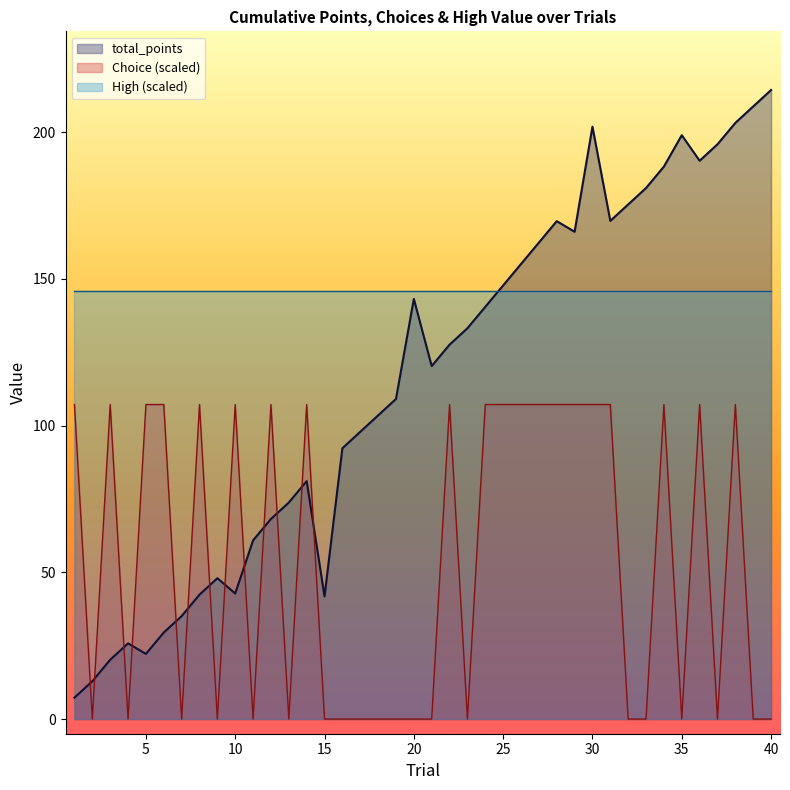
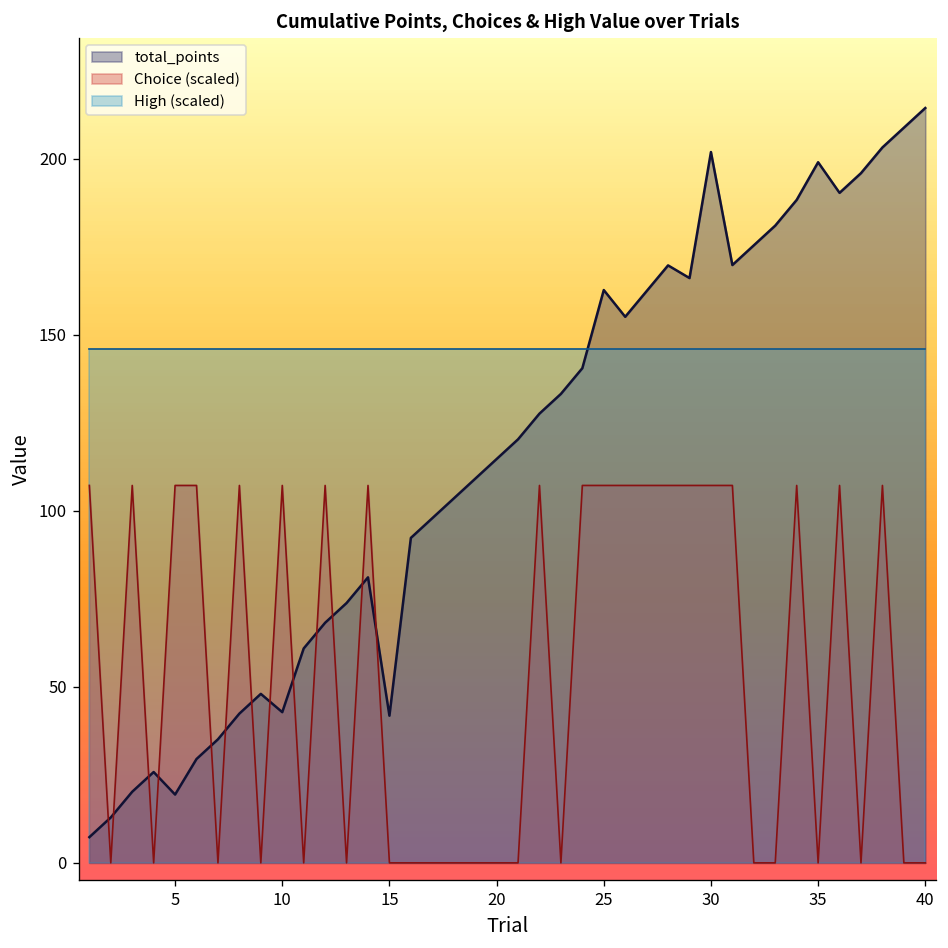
  {
    "total_points": {
-     "5": 22,
+     "5": 19,
      "10": 43,
      "15": 42,
-     "20": 143,
-     "25": 148,
+     "20": 115,
+     "25": 163,
      "30": 202,
      "35": 199,
      "40": 214
    },
    "Choice (scaled)": {
      "5": 107,
      "10": 107,
      "15": 0,
      "20": 0,
      "25": 107,
      "30": 107,
      "35": 0,
      "40": 0
    },
    "High (scaled)": {
      "5": 146,
      "10": 146,
      "15": 146,
      "20": 146,
      "25": 146,
      "30": 146,
      "35": 146,
      "40": 146
    }
  }
